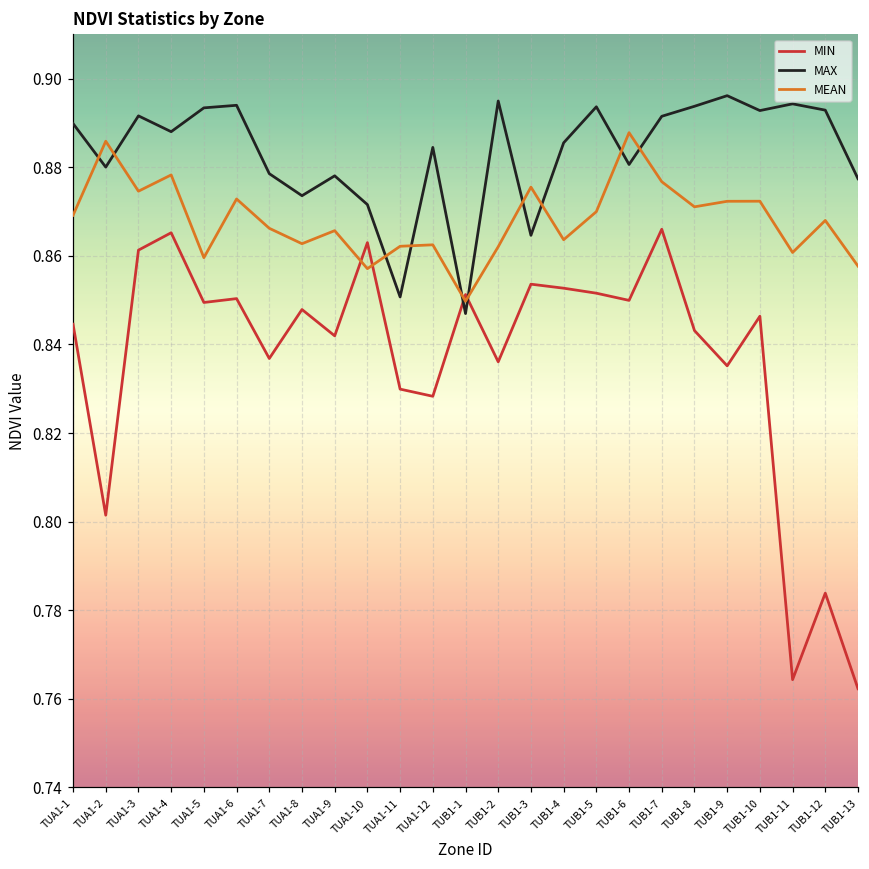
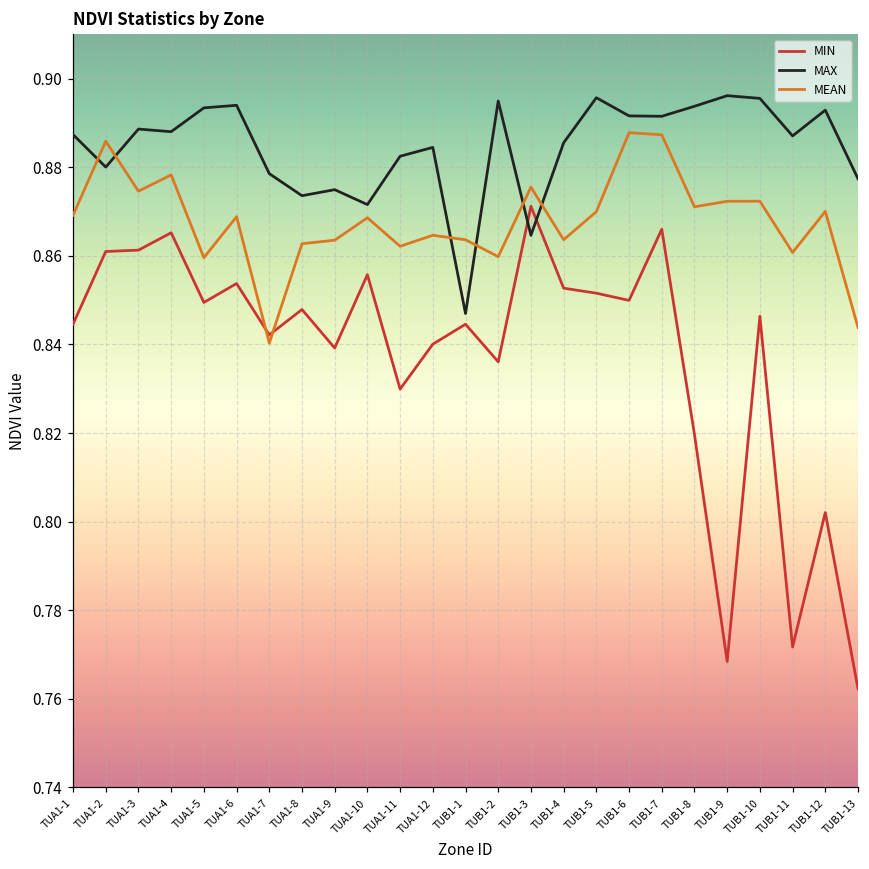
  {
    "MIN": {
      "TUA1-1": 0.845,
-     "TUA1-2": 0.801,
+     "TUA1-2": 0.861,
      "TUA1-3": 0.861,
      "TUA1-4": 0.865,
      "TUA1-5": 0.849,
-     "TUA1-6": 0.850,
-     "TUA1-7": 0.837,
+     "TUA1-6": 0.854,
+     "TUA1-7": 0.842,
      "TUA1-8": 0.848,
-     "TUA1-9": 0.842,
-     "TUA1-10": 0.863,
+     "TUA1-9": 0.839,
+     "TUA1-10": 0.856,
      "TUA1-11": 0.830,
-     "TUA1-12": 0.828,
-     "TUB1-1": 0.851,
+     "TUA1-12": 0.840,
+     "TUB1-1": 0.845,
      "TUB1-2": 0.836,
-     "TUB1-3": 0.854,
+     "TUB1-3": 0.871,
      "TUB1-4": 0.853,
      "TUB1-5": 0.852,
      "TUB1-6": 0.850,
      "TUB1-7": 0.866,
-     "TUB1-8": 0.843,
-     "TUB1-9": 0.835,
+     "TUB1-8": 0.820,
+     "TUB1-9": 0.768,
      "TUB1-10": 0.846,
-     "TUB1-11": 0.764,
-     "TUB1-12": 0.784,
+     "TUB1-11": 0.772,
+     "TUB1-12": 0.802,
      "TUB1-13": 0.762
    },
    "MAX": {
-     "TUA1-1": 0.890,
+     "TUA1-1": 0.887,
      "TUA1-2": 0.880,
-     "TUA1-3": 0.892,
+     "TUA1-3": 0.889,
      "TUA1-4": 0.888,
      "TUA1-5": 0.893,
      "TUA1-6": 0.894,
      "TUA1-7": 0.879,
      "TUA1-8": 0.874,
-     "TUA1-9": 0.878,
+     "TUA1-9": 0.875,
      "TUA1-10": 0.872,
-     "TUA1-11": 0.851,
+     "TUA1-11": 0.883,
      "TUA1-12": 0.885,
      "TUB1-1": 0.847,
      "TUB1-2": 0.895,
      "TUB1-3": 0.865,
      "TUB1-4": 0.886,
-     "TUB1-5": 0.894,
-     "TUB1-6": 0.881,
+     "TUB1-5": 0.896,
+     "TUB1-6": 0.892,
      "TUB1-7": 0.892,
      "TUB1-8": 0.894,
      "TUB1-9": 0.896,
-     "TUB1-10": 0.893,
-     "TUB1-11": 0.894,
+     "TUB1-10": 0.896,
+     "TUB1-11": 0.887,
      "TUB1-12": 0.893,
      "TUB1-13": 0.877
    },
    "MEAN": {
      "TUA1-1": 0.869,
      "TUA1-2": 0.886,
      "TUA1-3": 0.875,
      "TUA1-4": 0.878,
      "TUA1-5": 0.860,
-     "TUA1-6": 0.873,
-     "TUA1-7": 0.866,
+     "TUA1-6": 0.869,
+     "TUA1-7": 0.840,
      "TUA1-8": 0.863,
-     "TUA1-9": 0.866,
-     "TUA1-10": 0.857,
+     "TUA1-9": 0.864,
+     "TUA1-10": 0.869,
      "TUA1-11": 0.862,
-     "TUA1-12": 0.863,
-     "TUB1-1": 0.850,
-     "TUB1-2": 0.862,
+     "TUA1-12": 0.865,
+     "TUB1-1": 0.864,
+     "TUB1-2": 0.860,
      "TUB1-3": 0.876,
      "TUB1-4": 0.864,
      "TUB1-5": 0.870,
      "TUB1-6": 0.888,
-     "TUB1-7": 0.877,
+     "TUB1-7": 0.887,
      "TUB1-8": 0.871,
      "TUB1-9": 0.872,
      "TUB1-10": 0.872,
      "TUB1-11": 0.861,
-     "TUB1-12": 0.868,
-     "TUB1-13": 0.858
+     "TUB1-12": 0.870,
+     "TUB1-13": 0.844
    }
  }
